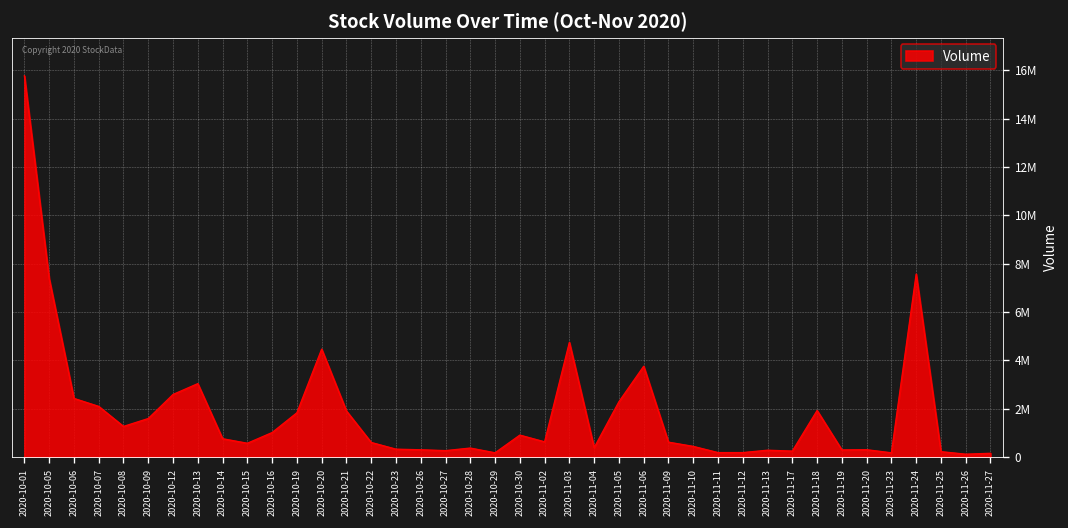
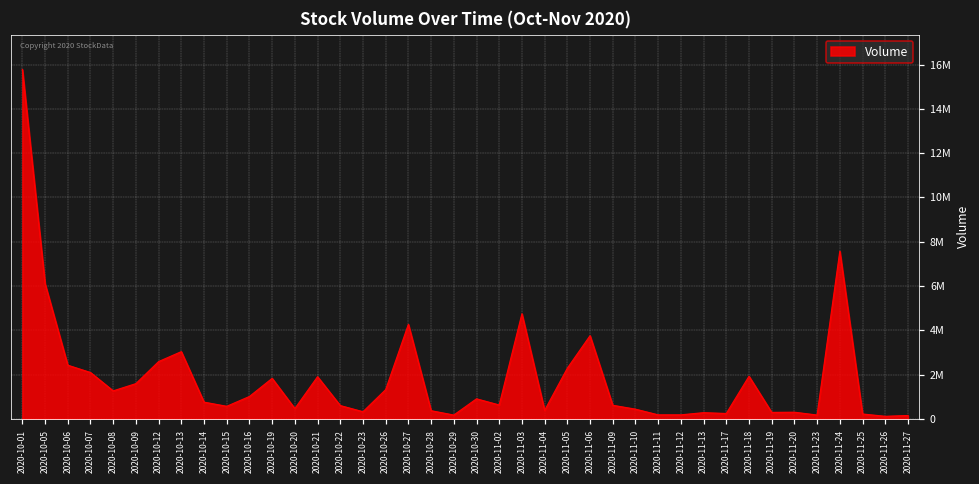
  {
-   "2020-10-05": 7400000,
+   "2020-10-05": 6100000,
    "2020-10-06": 2400000,
    "2020-10-07": 2100000,
    "2020-10-08": 1300000,
    "2020-10-09": 1600000,
    "2020-10-12": 2600000,
    "2020-10-13": 3000000,
    "2020-10-14": 800000,
    "2020-10-15": 600000,
    "2020-10-16": 1000000,
    "2020-10-19": 1800000,
-   "2020-10-20": 4500000,
+   "2020-10-20": 500000,
    "2020-10-21": 1900000,
    "2020-10-22": 600000,
    "2020-10-23": 300000,
-   "2020-10-26": 300000,
-   "2020-10-27": 300000,
+   "2020-10-26": 1300000,
+   "2020-10-27": 4300000,
    "2020-10-28": 400000,
    "2020-10-29": 200000,
    "2020-10-30": 900000,
    "2020-11-02": 600000,
    "2020-11-03": 4700000,
    "2020-11-04": 400000,
    "2020-11-05": 2300000,
    "2020-11-06": 3800000,
    "2020-11-09": 600000,
    "2020-11-10": 400000,
    "2020-11-11": 200000,
    "2020-11-12": 200000,
    "2020-11-13": 300000,
    "2020-11-17": 200000,
    "2020-11-18": 1900000,
    "2020-11-19": 300000,
    "2020-11-20": 300000,
    "2020-11-23": 200000,
    "2020-11-24": 7600000,
    "2020-11-25": 200000,
    "2020-11-26": 100000,
    "2020-11-27": 200000
  }
